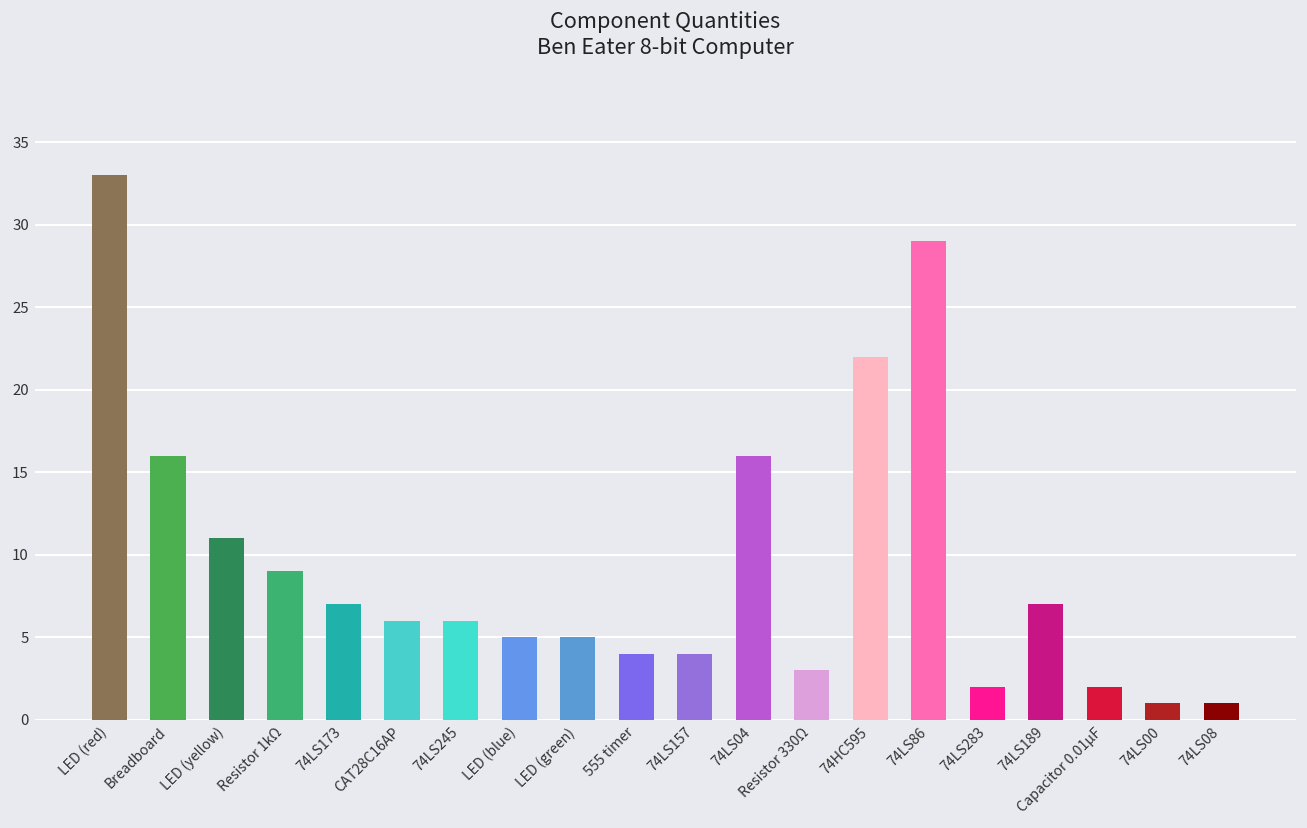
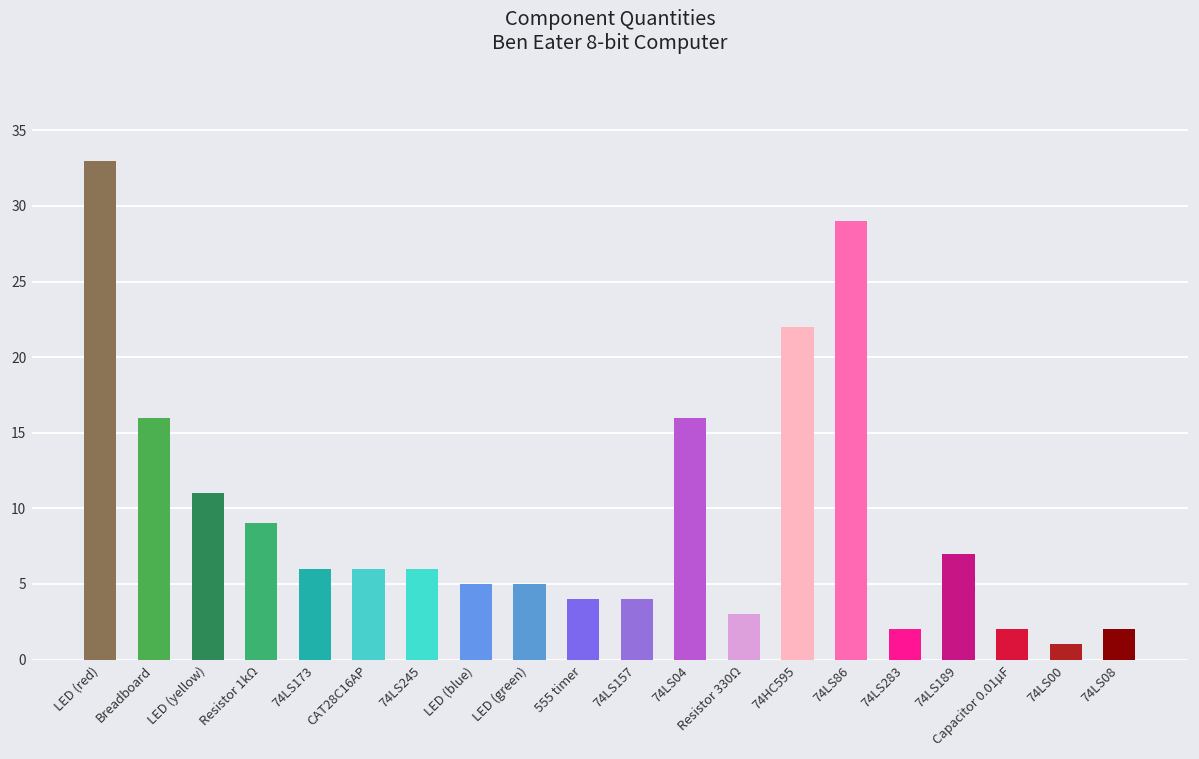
  {
    "LED (red)": 33,
    "Breadboard": 16,
    "LED (yellow)": 11,
    "Resistor 1kΩ": 9,
-   "74LS173": 7,
+   "74LS173": 6,
    "CAT28C16AP": 6,
    "74LS245": 6,
    "LED (blue)": 5,
    "LED (green)": 5,
    "555 timer": 4,
    "74LS157": 4,
    "74LS04": 16,
    "Resistor 330Ω": 3,
    "74HC595": 22,
    "74LS86": 29,
    "74LS283": 2,
    "74LS189": 7,
    "Capacitor 0.01µF": 2,
    "74LS00": 1,
-   "74LS08": 1
+   "74LS08": 2
  }
